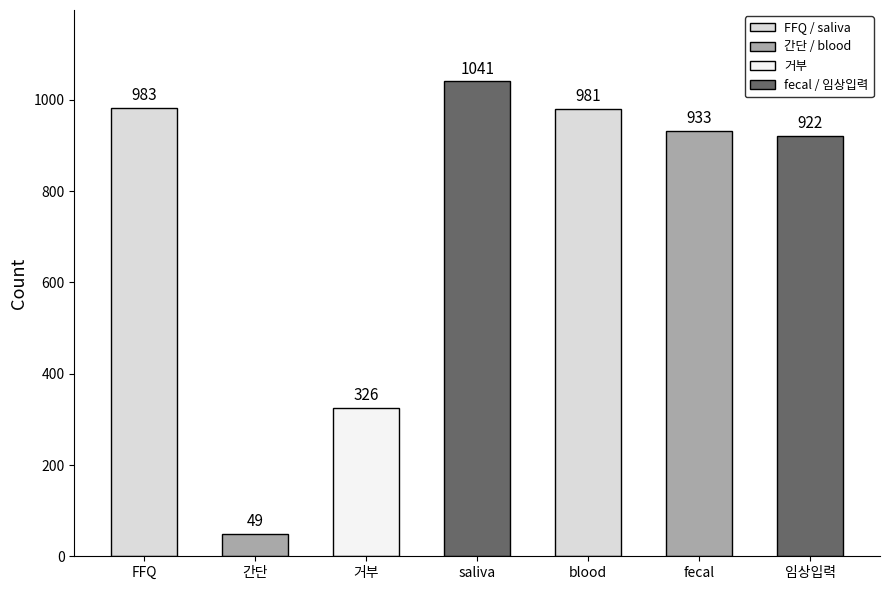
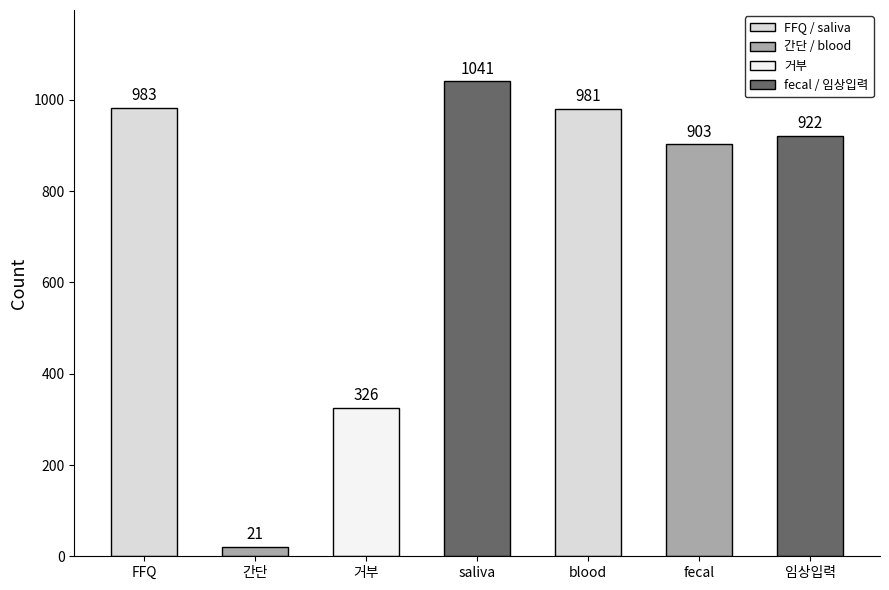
  {
    "FFQ": 983,
-   "간단": 49,
+   "간단": 21,
    "거부": 326,
    "saliva": 1041,
    "blood": 981,
-   "fecal": 933,
+   "fecal": 903,
    "임상입력": 922
  }
